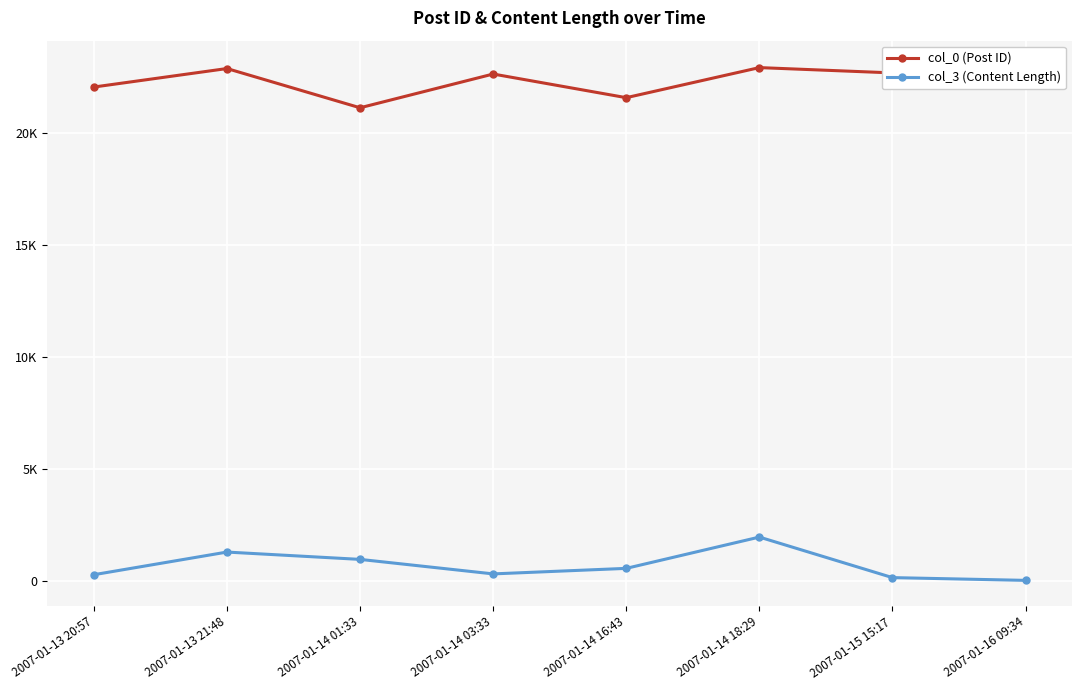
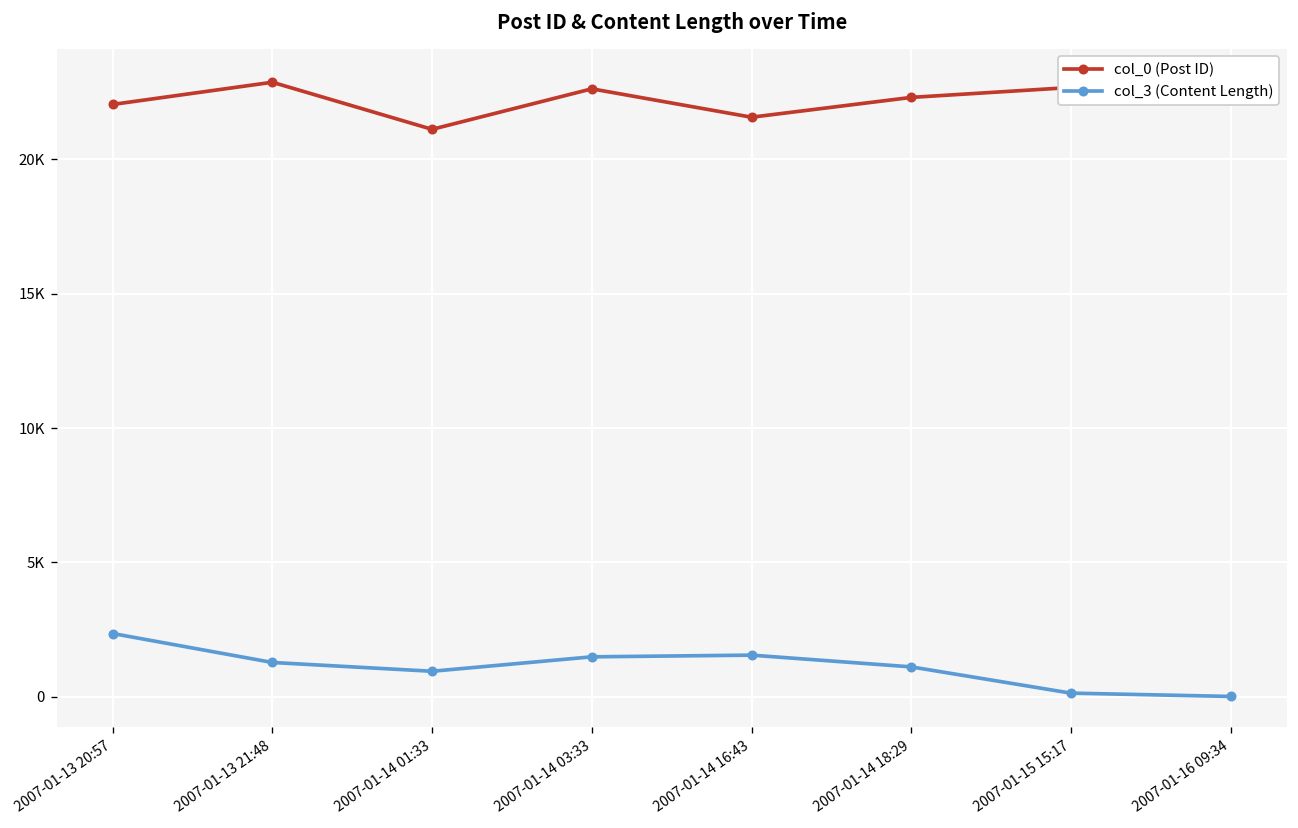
  {
    "col_0 (Post ID)": {
      "2007-01-13 20:57": 22000,
      "2007-01-13 21:48": 22900,
      "2007-01-14 01:33": 21100,
      "2007-01-14 03:33": 22600,
      "2007-01-14 16:43": 21600,
-     "2007-01-14 18:29": 22900
+     "2007-01-14 18:29": 22300
    },
    "col_3 (Content Length)": {
-     "2007-01-13 20:57": 300,
+     "2007-01-13 20:57": 2400,
      "2007-01-13 21:48": 1300,
      "2007-01-14 01:33": 1000,
-     "2007-01-14 03:33": 300,
-     "2007-01-14 16:43": 600,
-     "2007-01-14 18:29": 1900,
+     "2007-01-14 03:33": 1500,
+     "2007-01-14 16:43": 1600,
+     "2007-01-14 18:29": 1100,
      "2007-01-15 15:17": 100,
      "2007-01-16 09:34": 0
    }
  }
